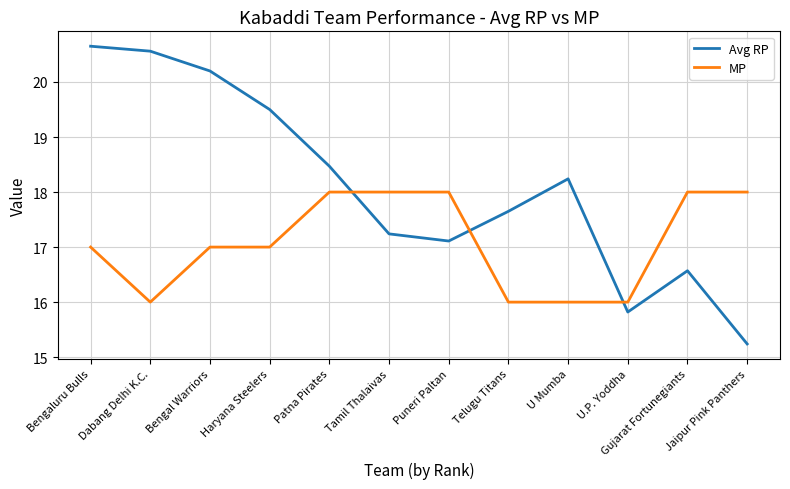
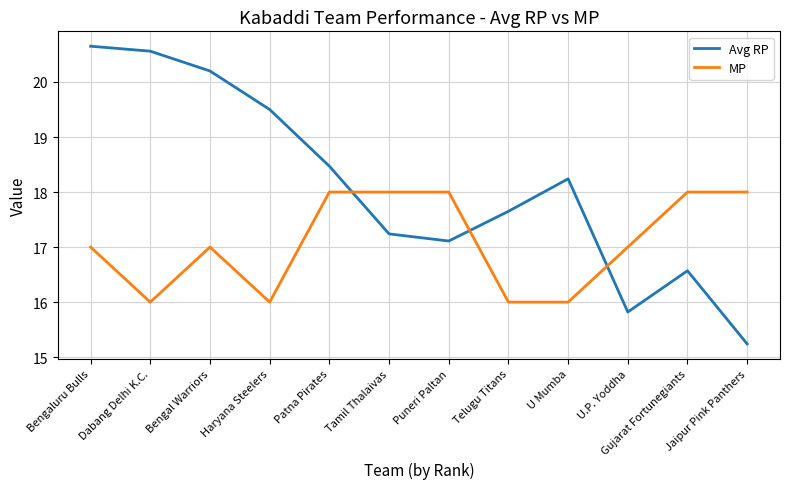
  {
    "Avg RP": {
      "Bengaluru Bulls": 20.7,
      "Dabang Delhi K.C.": 20.6,
      "Bengal Warriors": 20.2,
      "Haryana Steelers": 19.5,
      "Patna Pirates": 18.5,
      "Tamil Thalaivas": 17.2,
      "Puneri Paltan": 17.1,
      "Telugu Titans": 17.7,
      "U Mumba": 18.2,
      "U.P. Yoddha": 15.8,
      "Gujarat Fortunegiants": 16.6,
      "Jaipur Pink Panthers": 15.2
    },
    "MP": {
      "Bengaluru Bulls": 17,
      "Dabang Delhi K.C.": 16,
      "Bengal Warriors": 17,
-     "Haryana Steelers": 17,
+     "Haryana Steelers": 16,
      "Patna Pirates": 18,
      "Tamil Thalaivas": 18,
      "Puneri Paltan": 18,
      "Telugu Titans": 16,
      "U Mumba": 16,
-     "U.P. Yoddha": 16,
+     "U.P. Yoddha": 17,
      "Gujarat Fortunegiants": 18,
      "Jaipur Pink Panthers": 18
    }
  }
